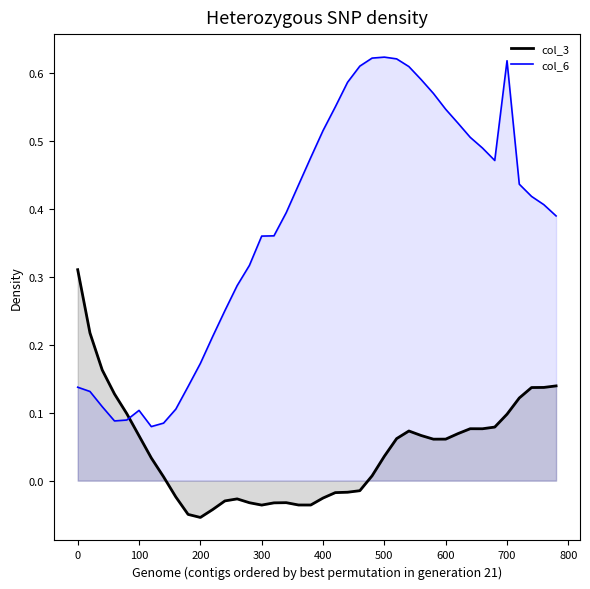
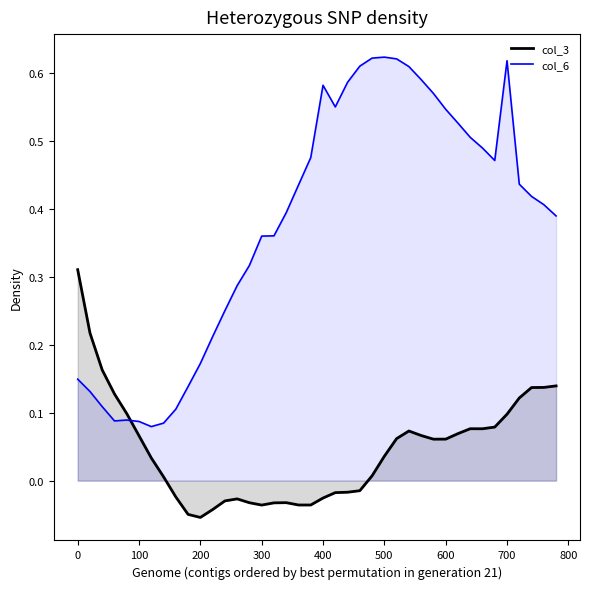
  {
    "col_6": {
-     "0": 0.14,
-     "100": 0.10,
+     "0": 0.15,
+     "100": 0.09,
      "200": 0.17,
      "300": 0.36,
-     "400": 0.52,
+     "400": 0.58,
      "500": 0.62,
      "600": 0.55,
      "700": 0.62
    }
  }
